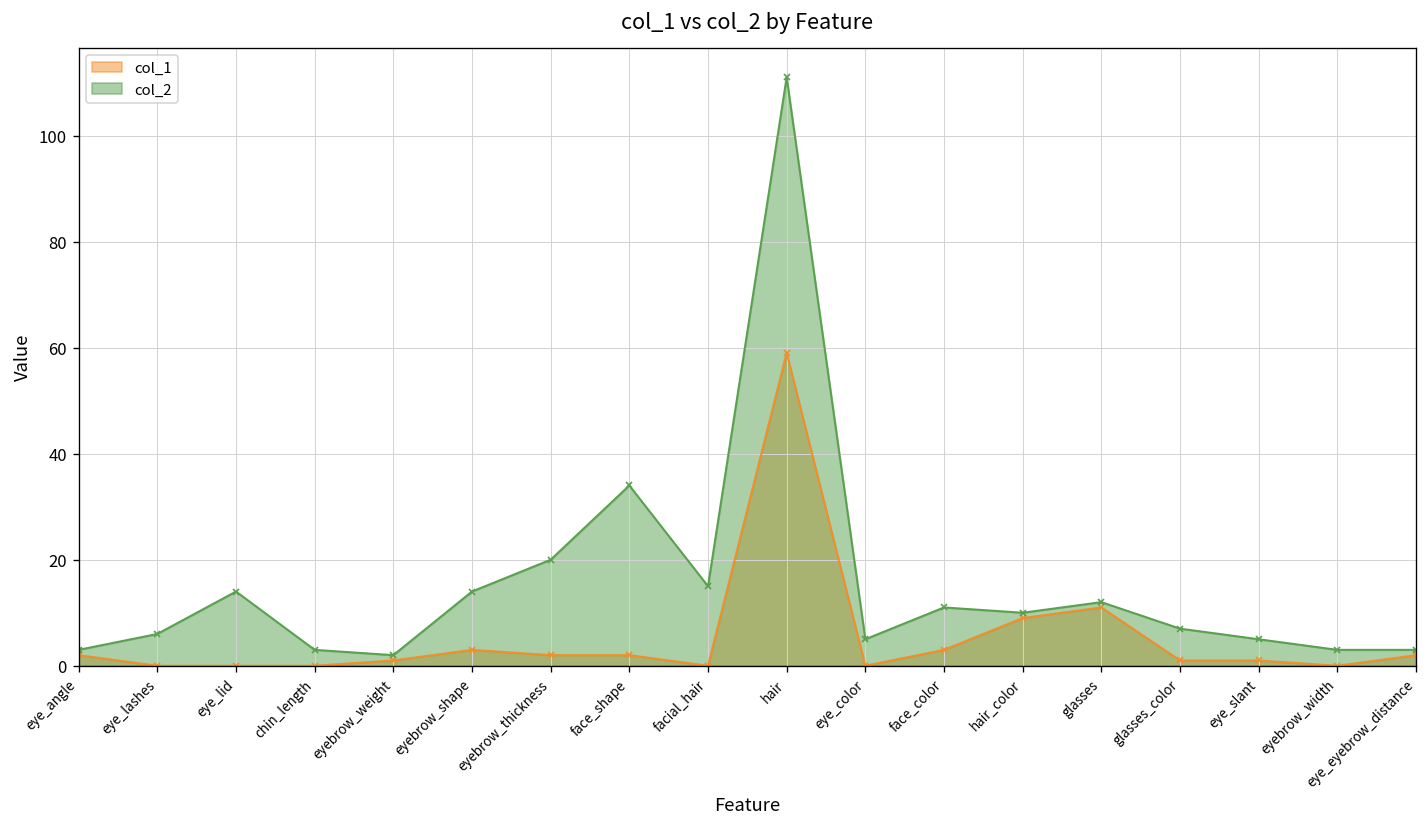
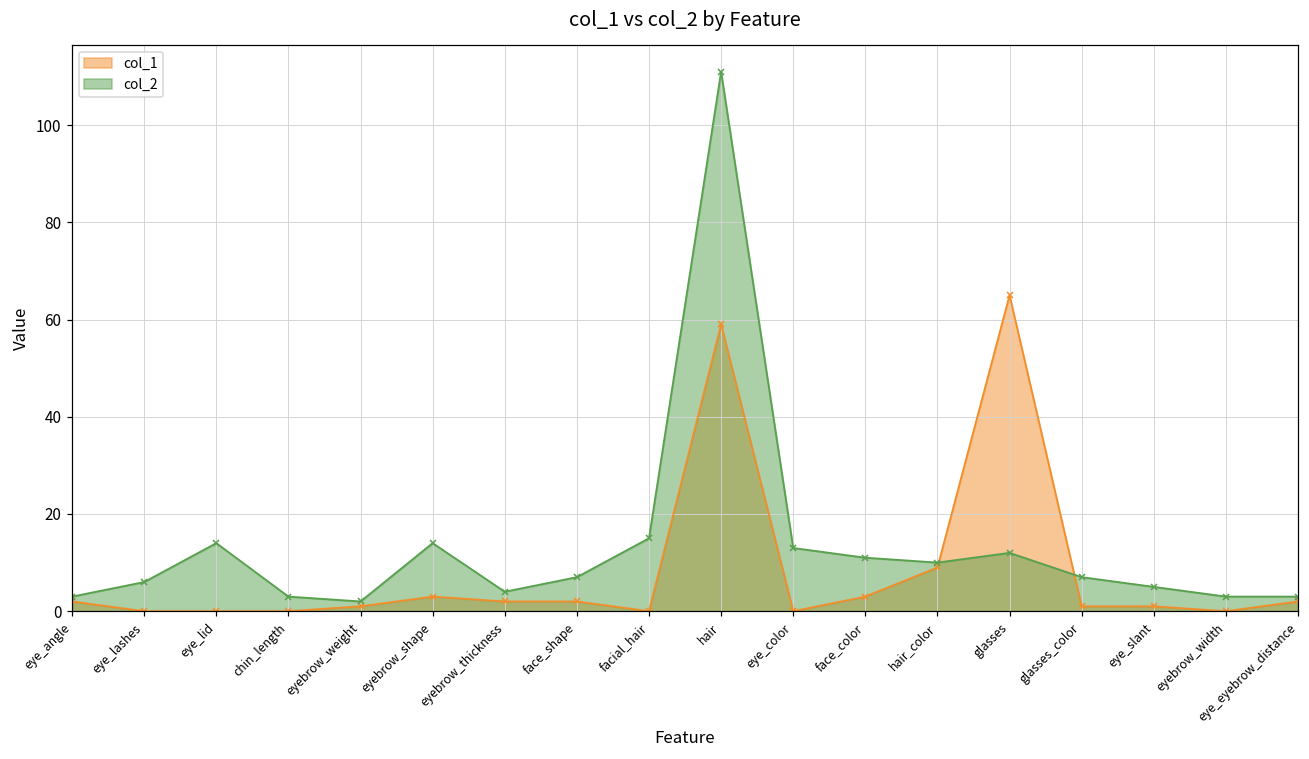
  {
    "col_1": {
      "eye_angle": 2,
      "eye_lashes": 0,
      "eye_lid": 0,
      "chin_length": 0,
      "eyebrow_weight": 1,
      "eyebrow_shape": 3,
      "eyebrow_thickness": 2,
      "face_shape": 2,
      "facial_hair": 0,
      "hair": 59,
      "eye_color": 0,
      "face_color": 3,
      "hair_color": 9,
-     "glasses": 11,
+     "glasses": 65,
      "glasses_color": 1,
      "eye_slant": 1,
      "eyebrow_width": 0,
      "eye_eyebrow_distance": 2
    },
    "col_2": {
      "eye_angle": 3,
      "eye_lashes": 6,
      "eye_lid": 14,
      "chin_length": 3,
      "eyebrow_weight": 2,
      "eyebrow_shape": 14,
-     "eyebrow_thickness": 20,
-     "face_shape": 34,
+     "eyebrow_thickness": 4,
+     "face_shape": 7,
      "facial_hair": 15,
      "hair": 111,
-     "eye_color": 5,
+     "eye_color": 13,
      "face_color": 11,
      "hair_color": 10,
      "glasses": 12,
      "glasses_color": 7,
      "eye_slant": 5,
      "eyebrow_width": 3,
      "eye_eyebrow_distance": 3
    }
  }
